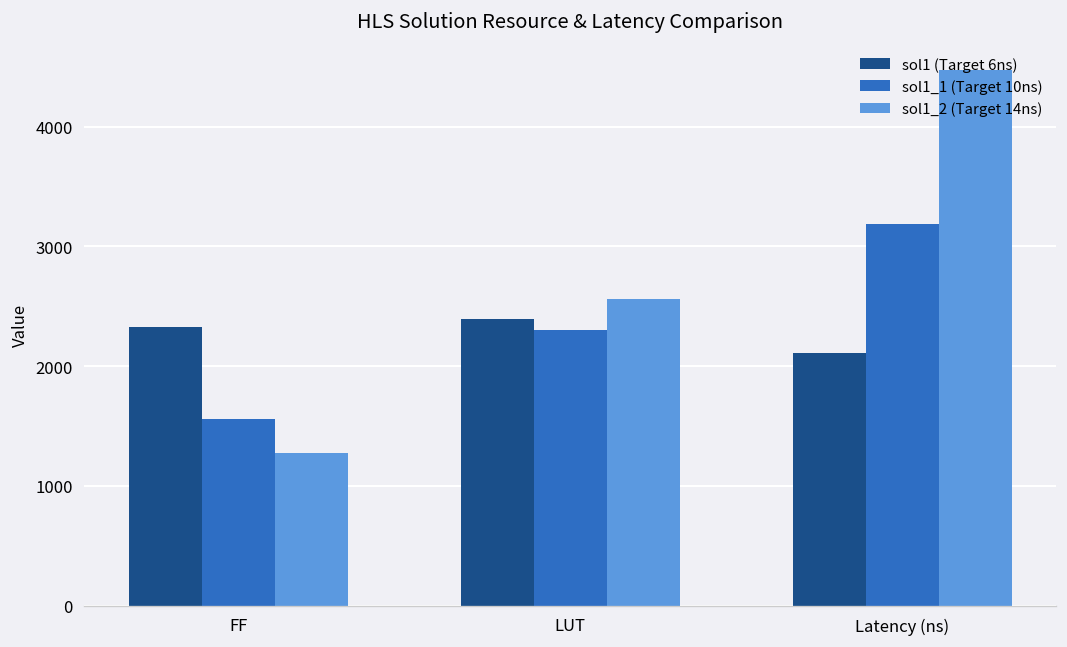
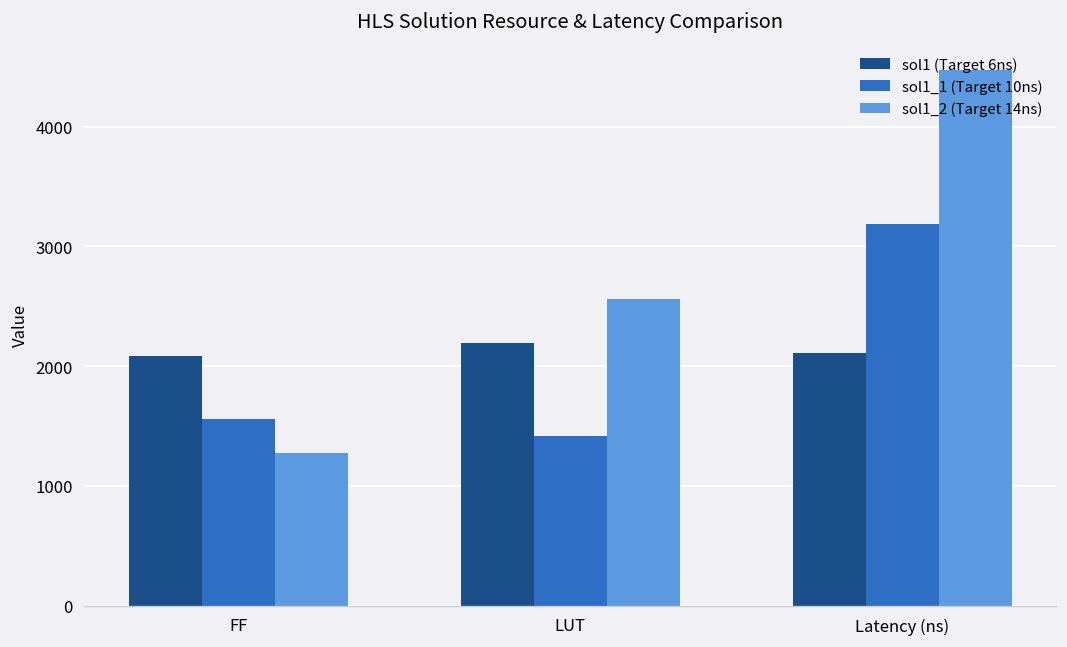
  {
    "sol1 (Target 6ns)": {
-     "FF": 2300,
-     "LUT": 2400,
+     "FF": 2100,
+     "LUT": 2200,
      "Latency (ns)": 2100
    },
    "sol1_1 (Target 10ns)": {
      "FF": 1600,
-     "LUT": 2300,
+     "LUT": 1400,
      "Latency (ns)": 3200
    },
    "sol1_2 (Target 14ns)": {
      "FF": 1300,
      "LUT": 2600,
      "Latency (ns)": 4500
    }
  }
